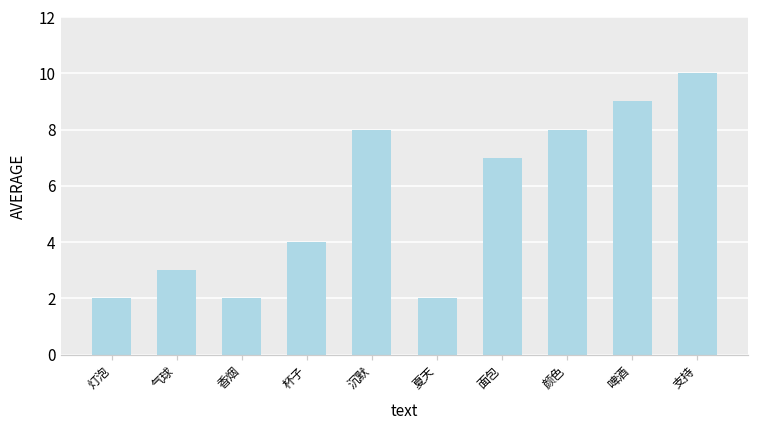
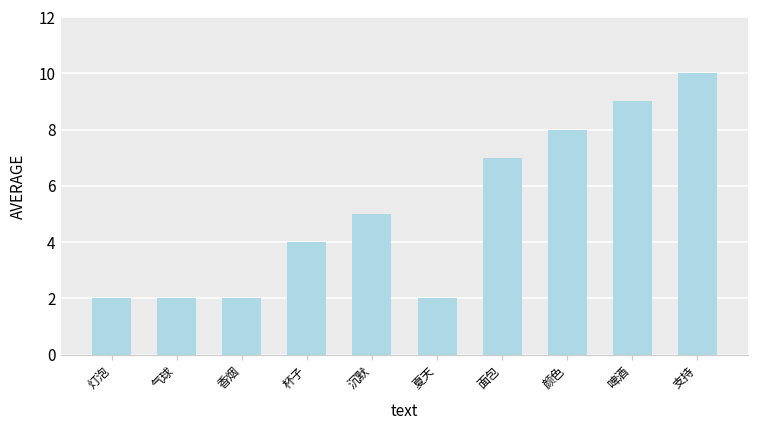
  {
    "灯泡": 2,
-   "气球": 3,
+   "气球": 2,
    "香烟": 2,
    "杯子": 4,
-   "沉默": 8,
+   "沉默": 5,
    "夏天": 2,
    "面包": 7,
    "颜色": 8,
    "啤酒": 9,
    "支持": 10
  }
